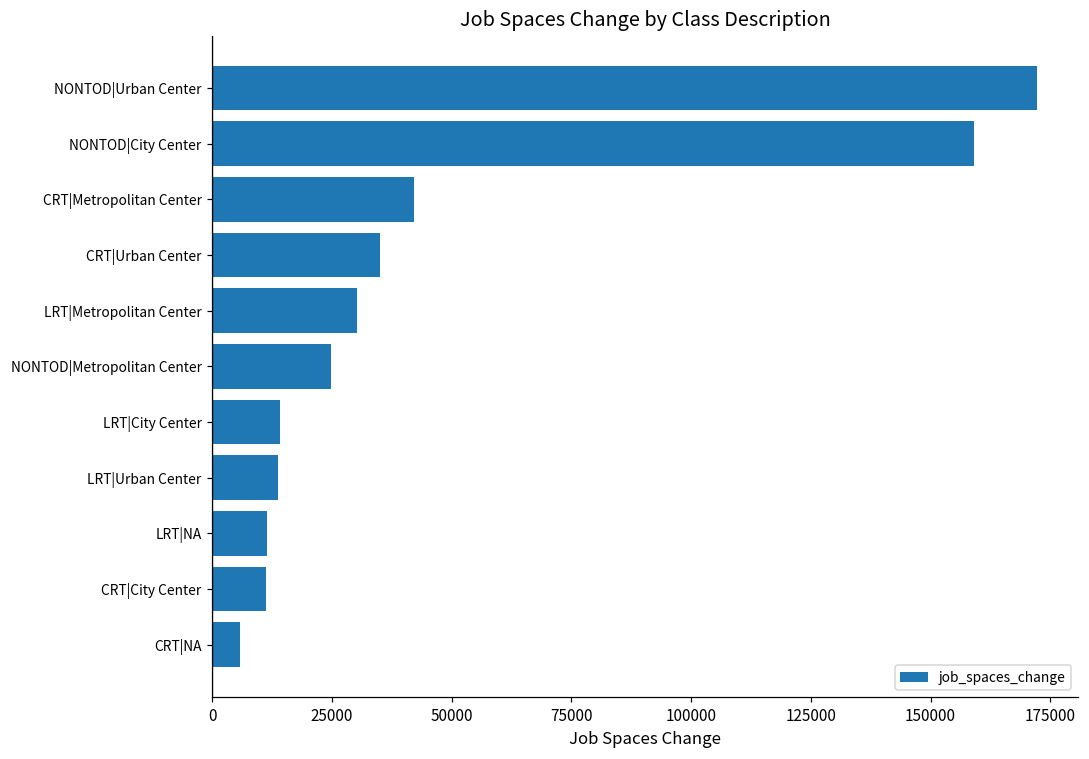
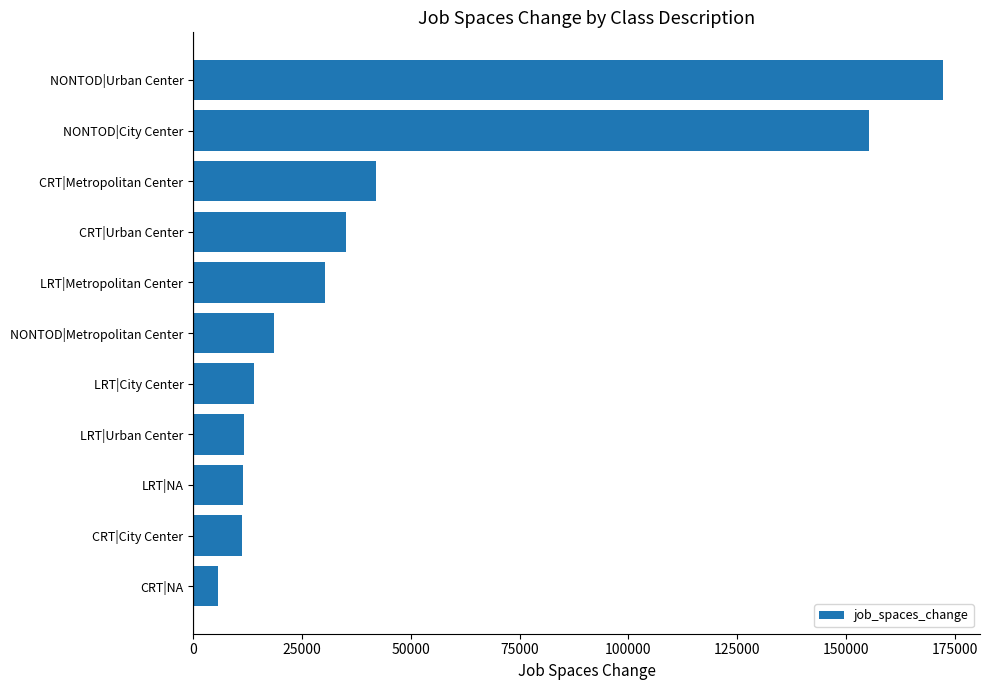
  {
    "NONTOD|Urban Center": 172000,
-   "NONTOD|City Center": 159000,
+   "NONTOD|City Center": 155000,
    "CRT|Metropolitan Center": 42000,
    "CRT|Urban Center": 35000,
    "LRT|Metropolitan Center": 30000,
-   "NONTOD|Metropolitan Center": 25000,
+   "NONTOD|Metropolitan Center": 19000,
    "LRT|City Center": 14000,
-   "LRT|Urban Center": 14000,
+   "LRT|Urban Center": 12000,
    "LRT|NA": 12000,
    "CRT|City Center": 11000,
    "CRT|NA": 6000
  }
